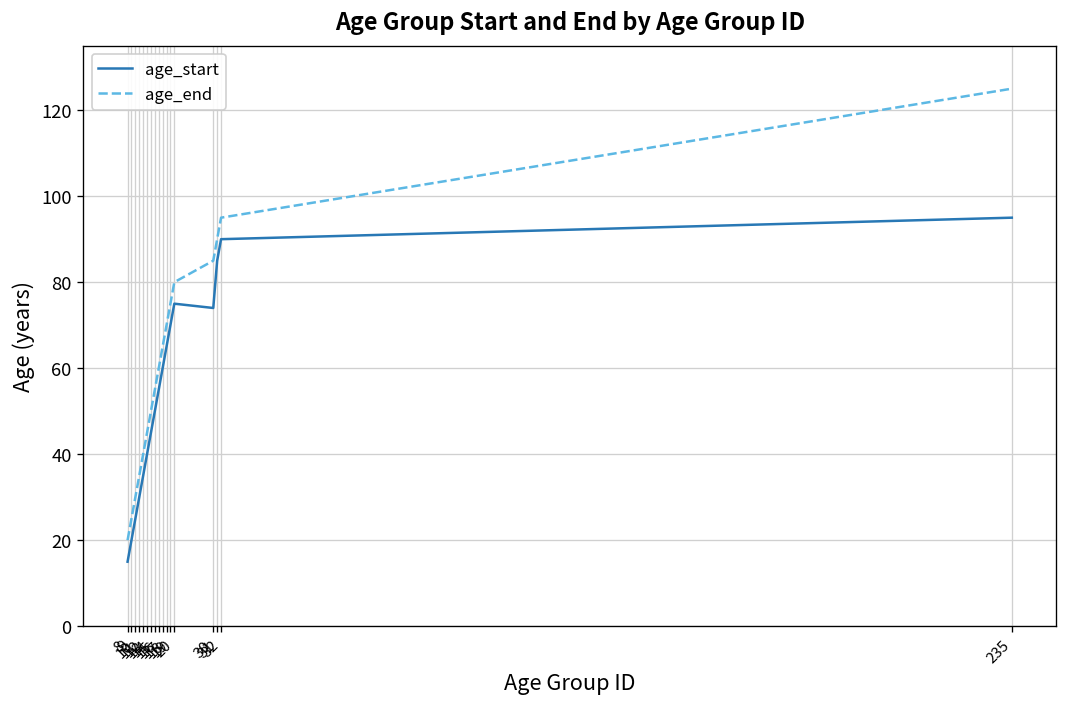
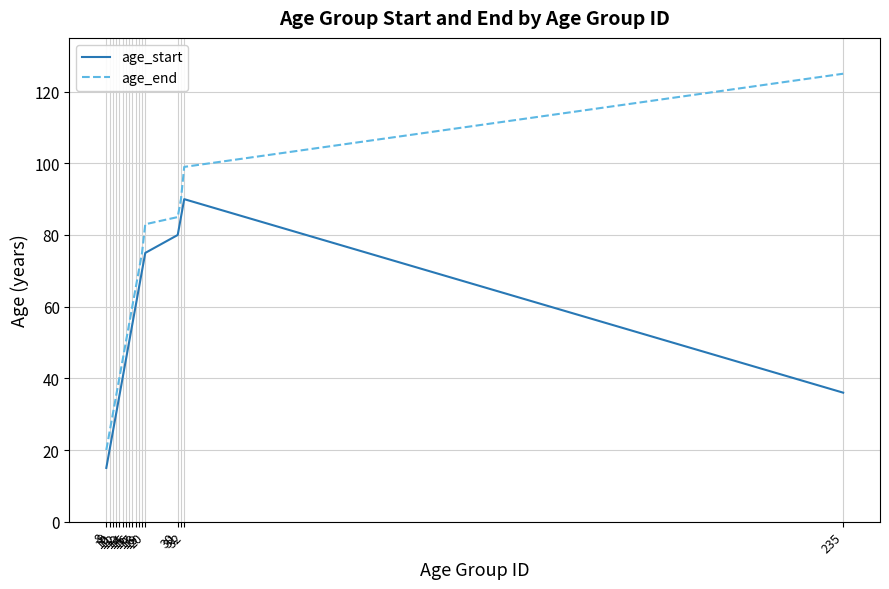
  {
    "age_start": {
      "8": 15,
      "9": 20,
      "10": 25,
      "11": 30,
      "12": 35,
      "13": 40,
      "14": 45,
      "15": 50,
      "16": 55,
      "17": 60,
      "18": 65,
      "19": 70,
      "20": 75,
-     "30": 74,
+     "30": 80,
      "31": 85,
      "32": 90,
-     "235": 95
+     "235": 36
    },
    "age_end": {
      "8": 20,
      "9": 25,
      "10": 30,
      "11": 35,
      "12": 40,
      "13": 45,
      "14": 50,
      "15": 55,
      "16": 60,
      "17": 65,
      "18": 70,
      "19": 75,
-     "20": 80,
+     "20": 83,
      "30": 85,
      "31": 90,
-     "32": 95,
+     "32": 99,
      "235": 125
    }
  }
